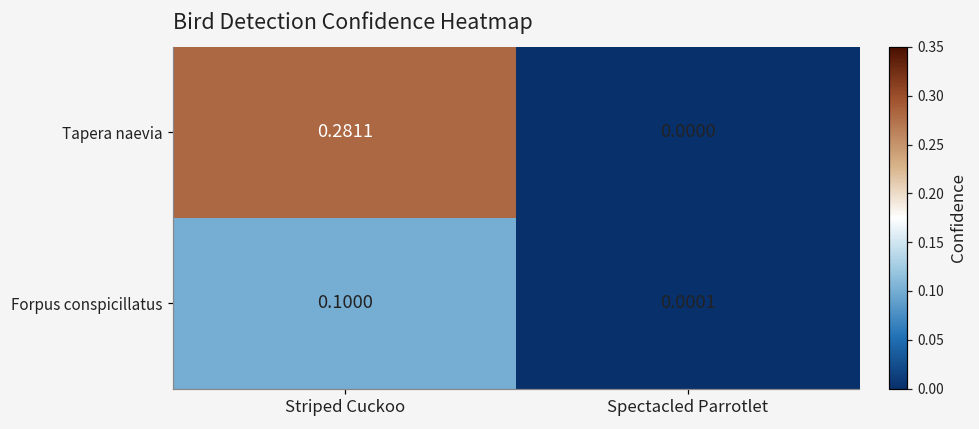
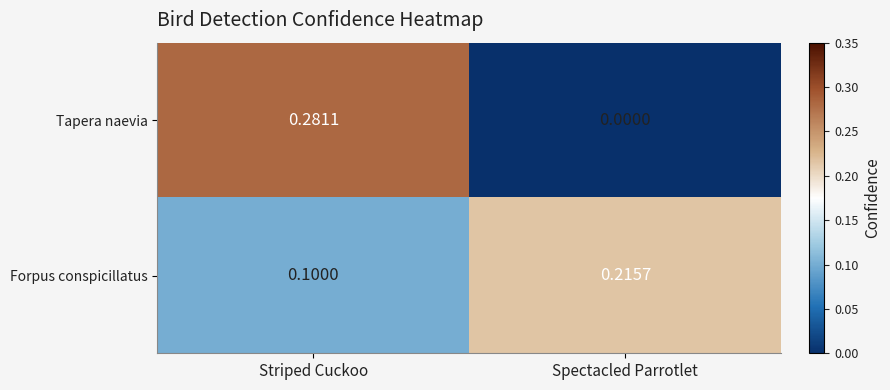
  {
    "Tapera naevia": {
      "Striped Cuckoo": 0.2811,
      "Spectacled Parrotlet": 0.0000
    },
    "Forpus conspicillatus": {
      "Striped Cuckoo": 0.1000,
-     "Spectacled Parrotlet": 0.0001
+     "Spectacled Parrotlet": 0.2157
    }
  }
